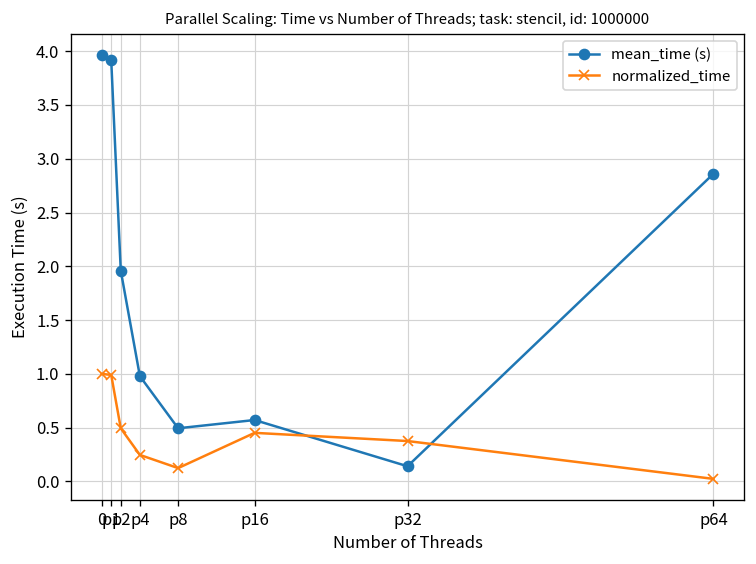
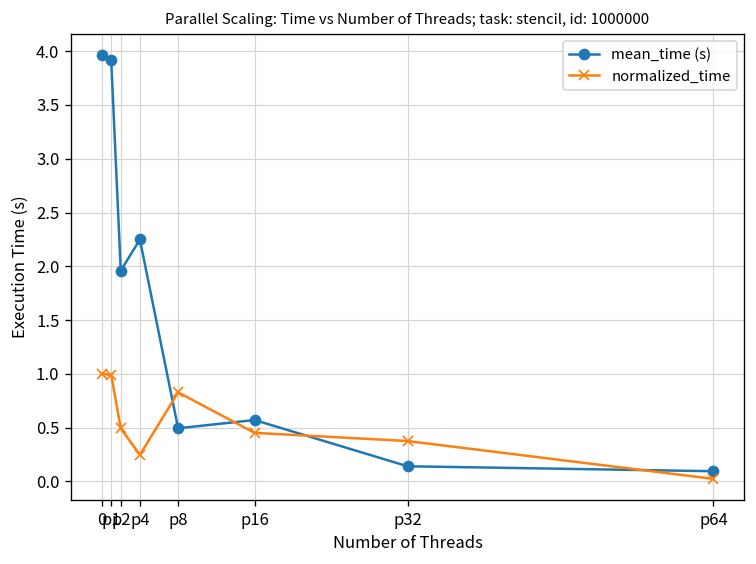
  {
    "mean_time (s)": {
-     "p4": 1.0,
+     "p4": 2.2,
      "p8": 0.5,
      "p16": 0.6,
      "p32": 0.1,
-     "p64": 2.9
+     "p64": 0.1
    },
    "normalized_time": {
      "p4": 0.2,
-     "p8": 0.1,
+     "p8": 0.8,
      "p16": 0.5,
      "p32": 0.4,
      "p64": 0.0
    }
  }
